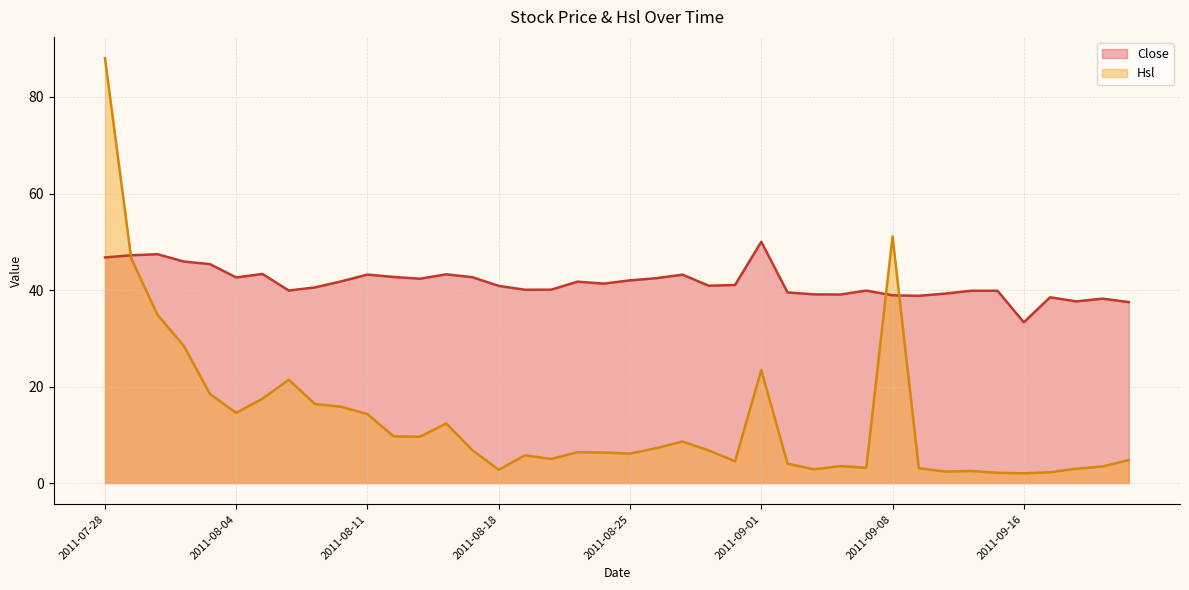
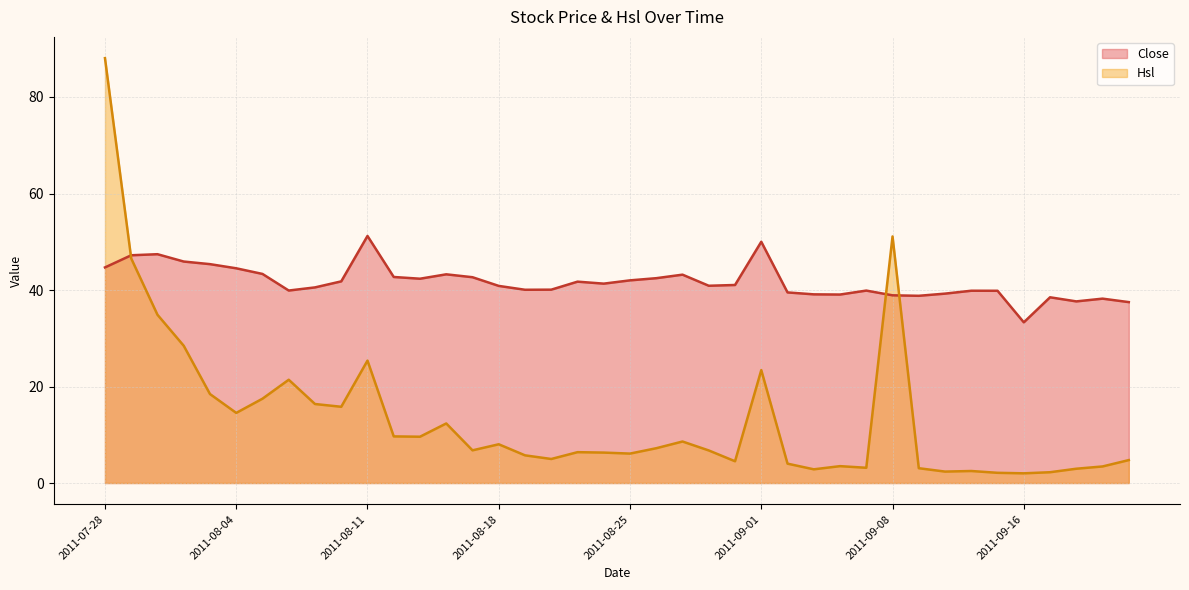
  {
    "Close": {
-     "2011-07-28": 47,
-     "2011-08-04": 43,
-     "2011-08-11": 43,
+     "2011-07-28": 45,
+     "2011-08-04": 45,
+     "2011-08-11": 51,
      "2011-08-18": 41,
      "2011-08-25": 42,
      "2011-09-01": 50,
      "2011-09-08": 39,
      "2011-09-16": 33
    },
    "Hsl": {
      "2011-07-28": 88,
      "2011-08-04": 15,
-     "2011-08-11": 14,
-     "2011-08-18": 3,
+     "2011-08-11": 25,
+     "2011-08-18": 8,
      "2011-08-25": 6,
      "2011-09-01": 23,
      "2011-09-08": 51,
      "2011-09-16": 2
    }
  }
